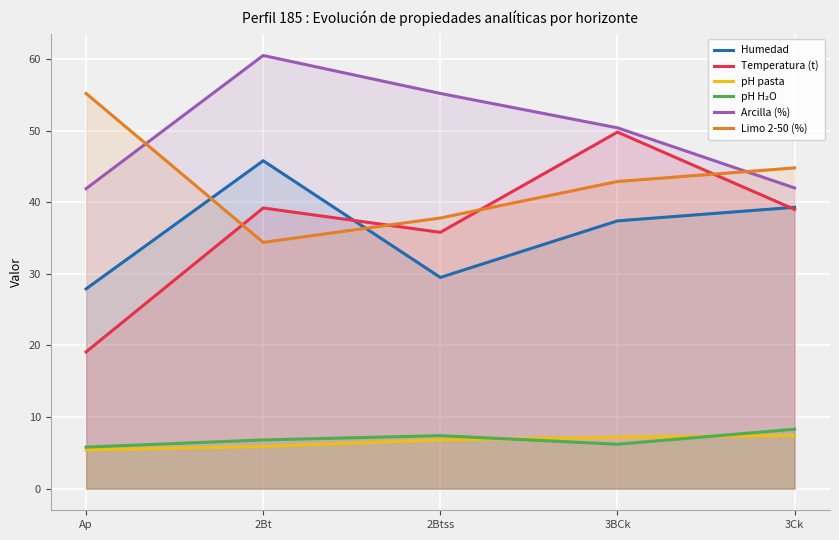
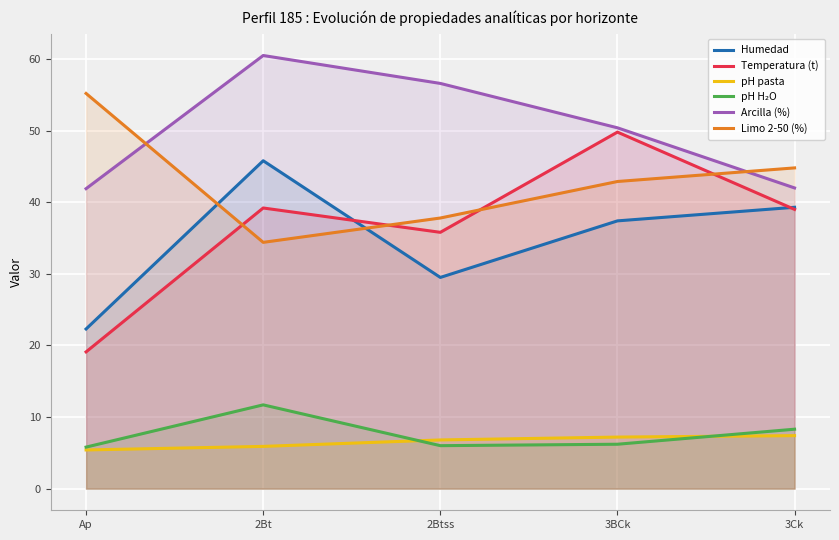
  {
    "Humedad": {
-     "Ap": 28,
+     "Ap": 22,
      "2Bt": 46,
      "2Btss": 30,
      "3BCk": 37
    },
    "Temperatura (t)": {
      "Ap": 19,
      "2Bt": 39,
      "2Btss": 36,
      "3BCk": 50
    },
    "pH pasta": {
      "Ap": 5,
      "2Bt": 6,
      "2Btss": 7,
      "3BCk": 7,
      "3Ck": 7
    },
    "pH H₂O": {
      "Ap": 6,
-     "2Bt": 7,
-     "2Btss": 7,
+     "2Bt": 12,
+     "2Btss": 6,
      "3BCk": 6,
      "3Ck": 8
    },
    "Arcilla (%)": {
      "Ap": 42,
      "2Bt": 61,
-     "2Btss": 55,
+     "2Btss": 57,
      "3BCk": 50,
      "3Ck": 42
    },
    "Limo 2-50 (%)": {
      "Ap": 55,
      "2Bt": 34,
      "2Btss": 38,
      "3BCk": 43,
      "3Ck": 45
    }
  }
